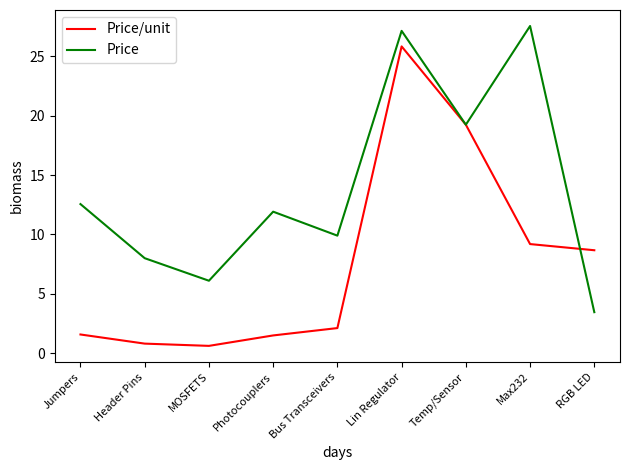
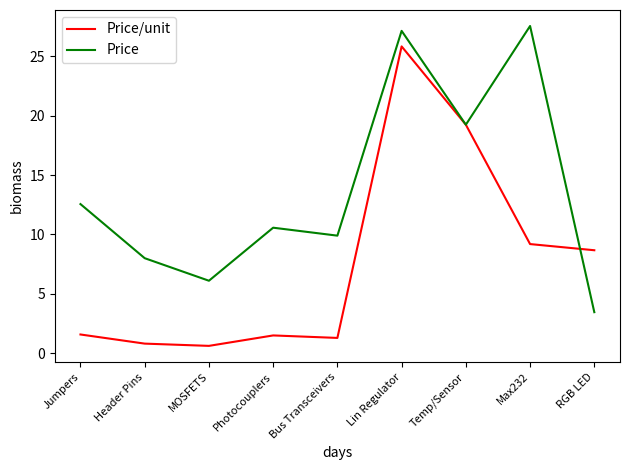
  {
    "Price/unit": {
      "Jumpers": 1.6,
      "Header Pins": 0.8,
      "MOSFETS": 0.6,
      "Photocouplers": 1.5,
-     "Bus Transceivers": 2.1,
+     "Bus Transceivers": 1.3,
      "Lin Regulator": 25.9,
      "Max232": 9.2,
      "RGB LED": 8.7
    },
    "Price": {
      "Jumpers": 12.6,
      "Header Pins": 8.0,
      "MOSFETS": 6.1,
-     "Photocouplers": 11.9,
+     "Photocouplers": 10.6,
      "Bus Transceivers": 9.9,
      "Lin Regulator": 27.2,
      "Max232": 27.6,
      "RGB LED": 3.5
    }
  }
